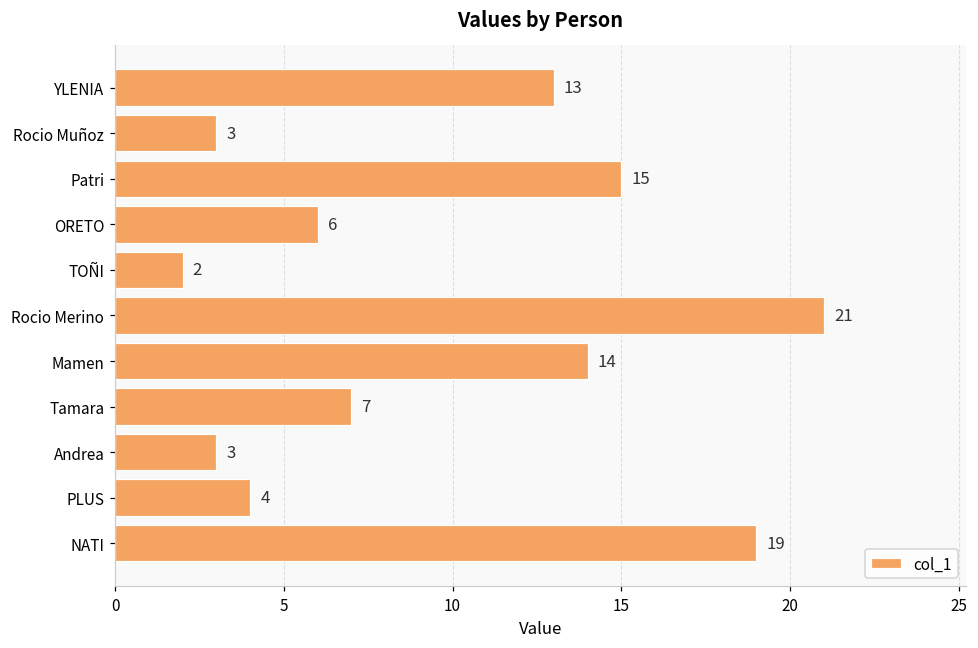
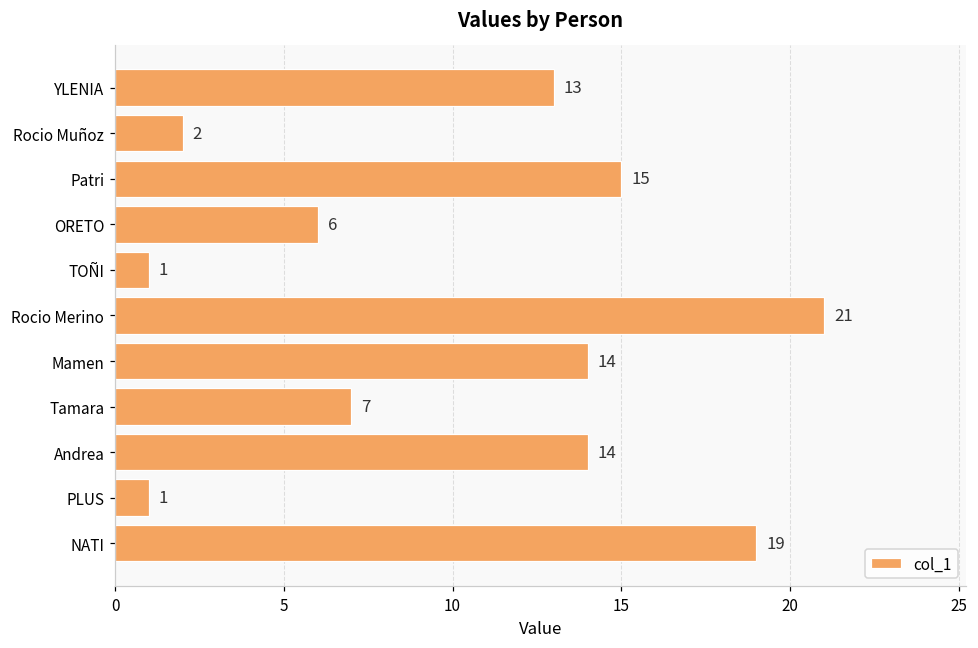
  {
    "YLENIA": 13,
-   "Rocio Muñoz": 3,
+   "Rocio Muñoz": 2,
    "Patri": 15,
    "ORETO": 6,
-   "TOÑI": 2,
+   "TOÑI": 1,
    "Rocio Merino": 21,
    "Mamen": 14,
    "Tamara": 7,
-   "Andrea": 3,
-   "PLUS": 4,
+   "Andrea": 14,
+   "PLUS": 1,
    "NATI": 19
  }
